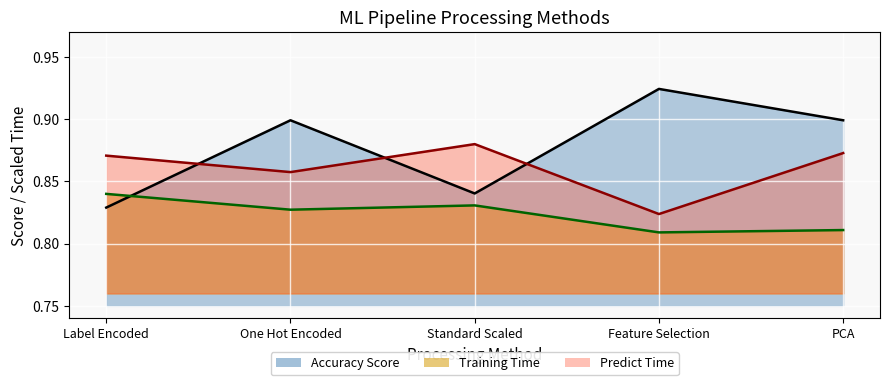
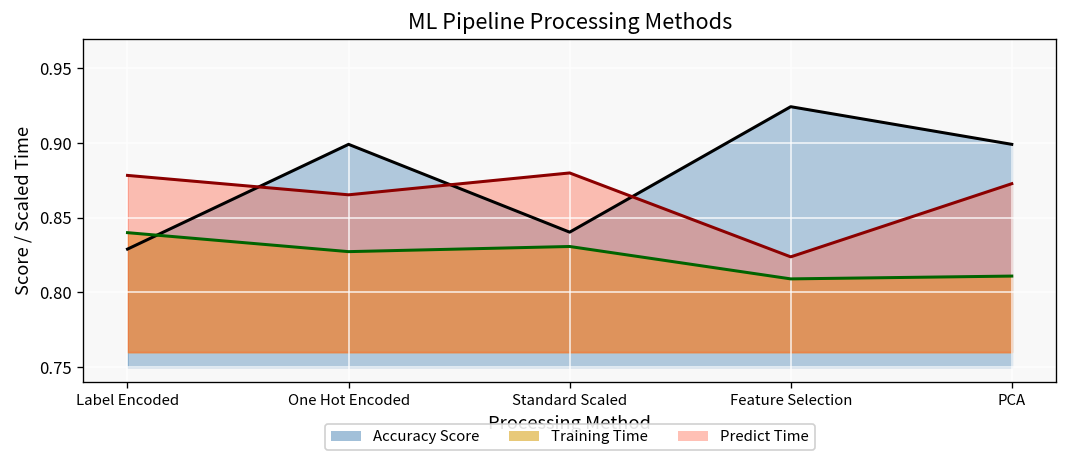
  {
    "Accuracy Score": {
      "Label Encoded": 0.829,
      "One Hot Encoded": 0.899,
      "Standard Scaled": 0.840,
      "Feature Selection": 0.924,
      "PCA": 0.899
    },
    "Training Time": {
      "Label Encoded": 0.840,
      "One Hot Encoded": 0.827,
      "Standard Scaled": 0.831,
      "Feature Selection": 0.809,
      "PCA": 0.811
    },
    "Predict Time": {
-     "Label Encoded": 0.871,
-     "One Hot Encoded": 0.858,
+     "Label Encoded": 0.878,
+     "One Hot Encoded": 0.865,
      "Standard Scaled": 0.880,
      "Feature Selection": 0.824,
      "PCA": 0.873
    }
  }
